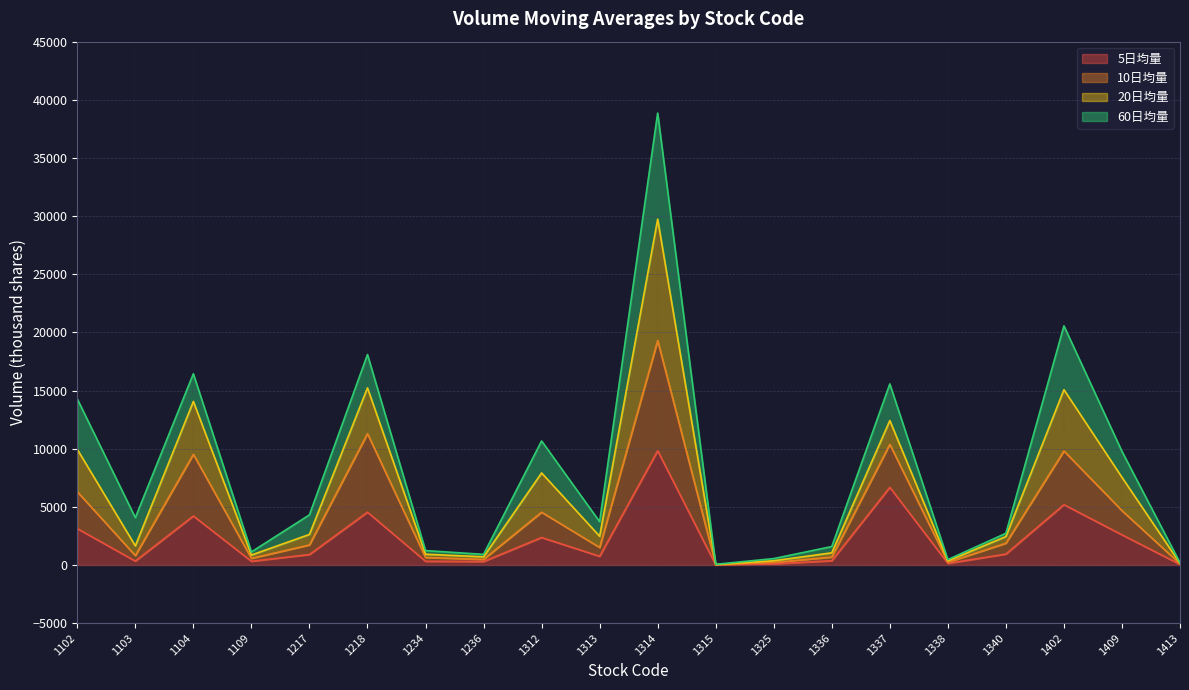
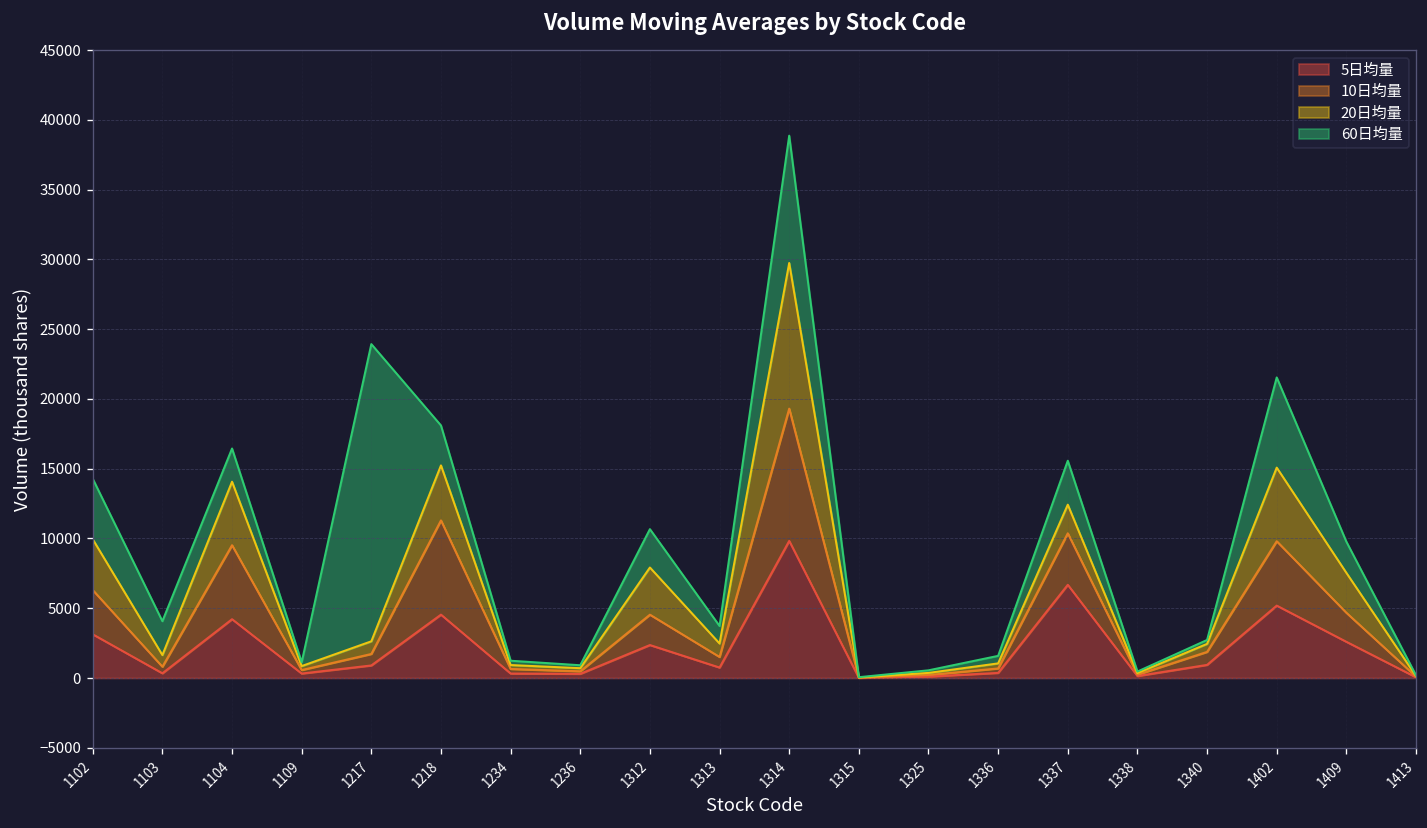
  {
    "60日均量": {
      "1102": 4300,
      "1103": 2400,
      "1104": 2400,
      "1109": 300,
-     "1217": 1700,
+     "1217": 21300,
      "1218": 2900,
      "1234": 300,
      "1312": 2700,
      "1313": 1300,
      "1314": 9100,
      "1336": 500,
      "1337": 3100,
      "1340": 300,
-     "1402": 5500,
+     "1402": 6500,
      "1409": 2200
    }
  }
